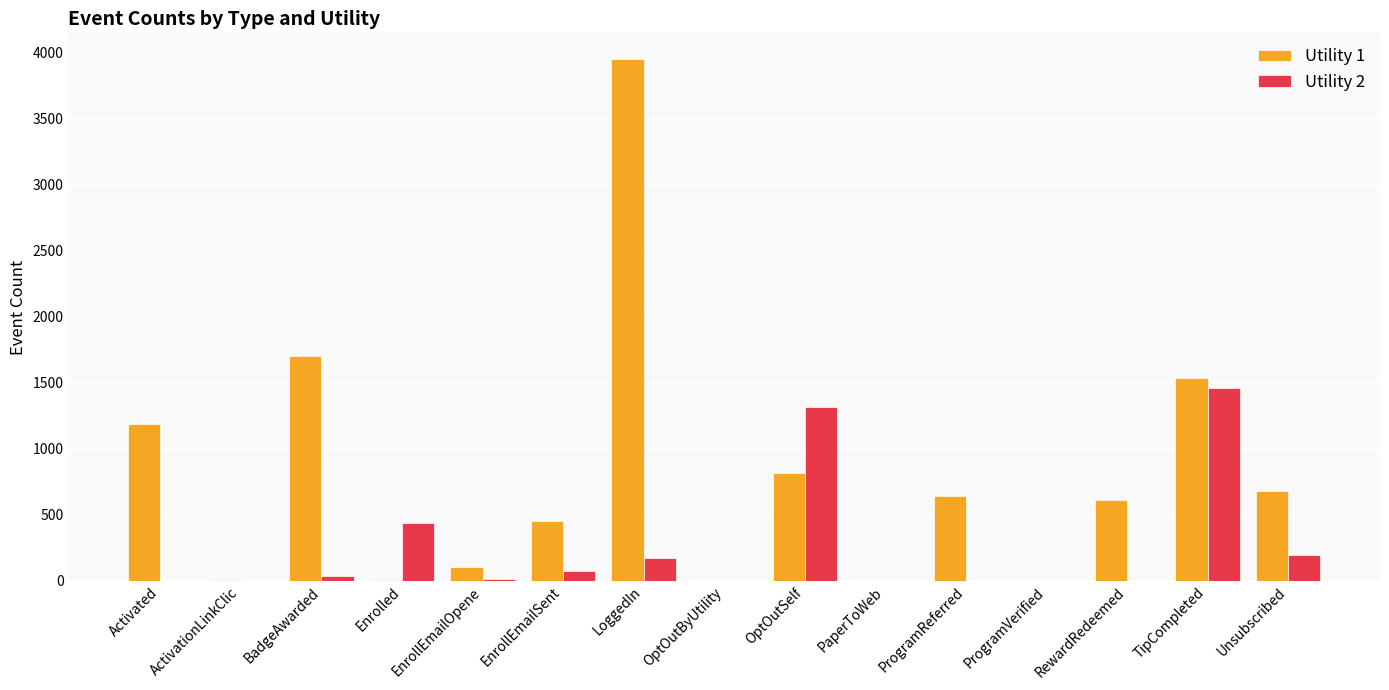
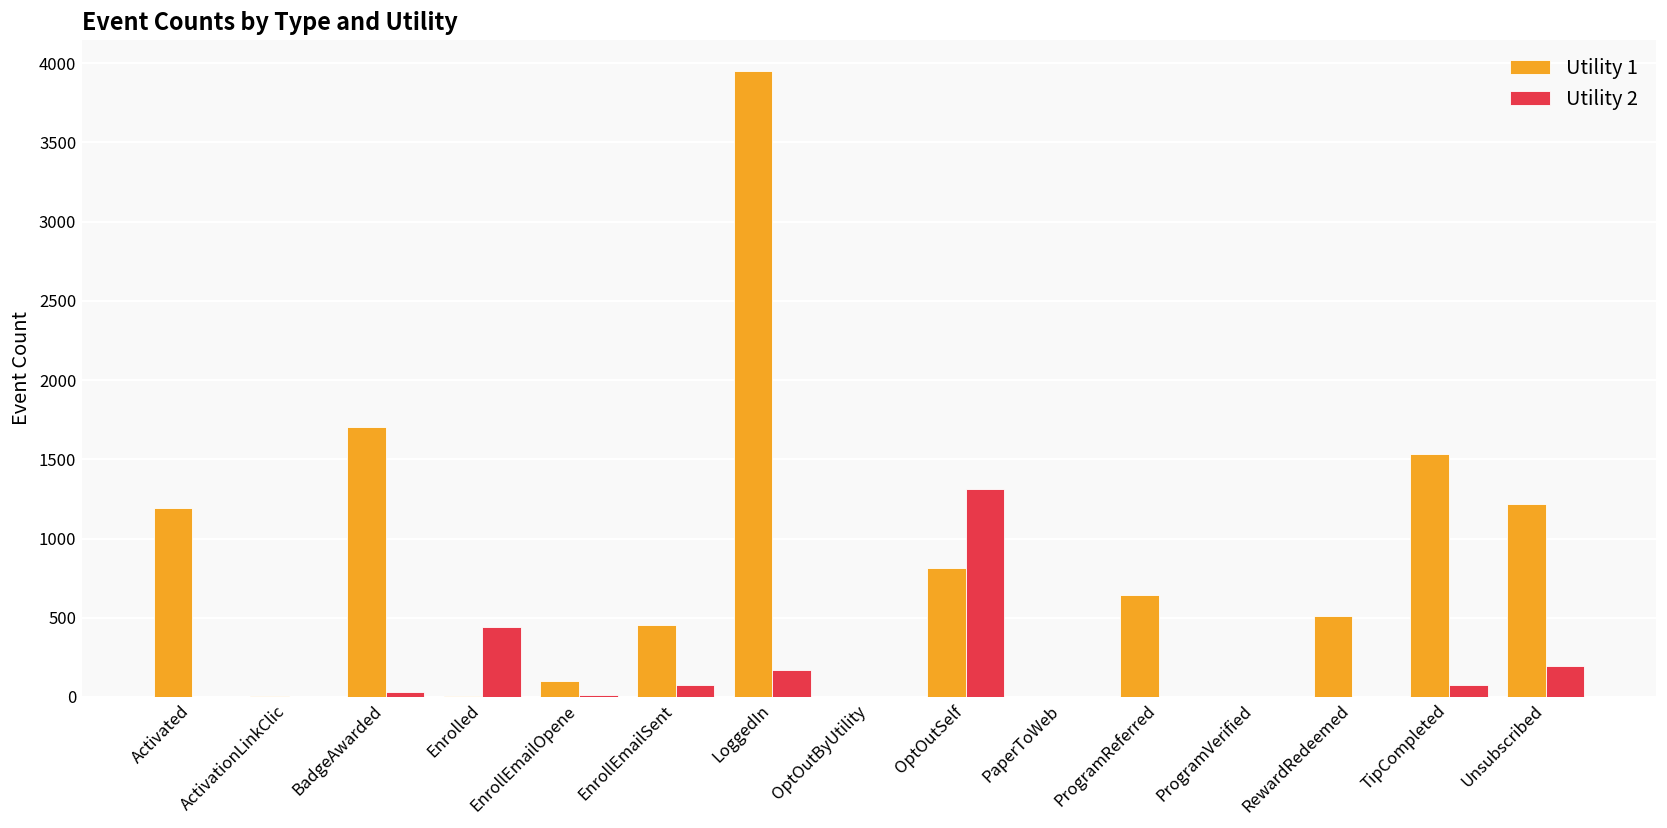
  {
    "Utility 1": {
      "Activated": 1190,
      "BadgeAwarded": 1700,
      "EnrollEmailOpene": 100,
      "EnrollEmailSent": 450,
      "LoggedIn": 3950,
      "OptOutByUtility": 0,
      "OptOutSelf": 820,
      "PaperToWeb": 0,
      "ProgramReferred": 640,
      "ProgramVerified": 0,
-     "RewardRedeemed": 610,
+     "RewardRedeemed": 510,
      "TipCompleted": 1530,
-     "Unsubscribed": 680
+     "Unsubscribed": 1220
    },
    "Utility 2": {
      "Activated": 0,
      "BadgeAwarded": 30,
      "Enrolled": 440,
      "EnrollEmailSent": 80,
      "LoggedIn": 170,
      "OptOutByUtility": 0,
      "OptOutSelf": 1310,
      "PaperToWeb": 0,
      "ProgramReferred": 0,
      "ProgramVerified": 0,
      "RewardRedeemed": 0,
-     "TipCompleted": 1460,
+     "TipCompleted": 70,
      "Unsubscribed": 200
    }
  }
